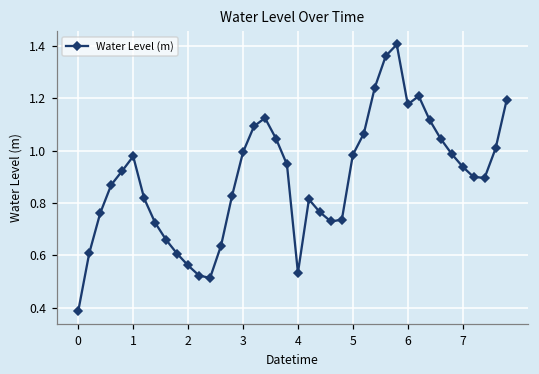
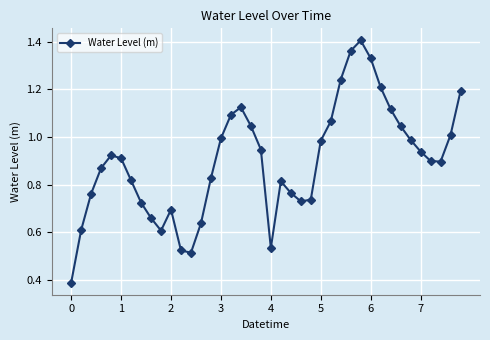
  {
    "0": 0.39,
-   "1": 0.98,
-   "2": 0.56,
+   "1": 0.91,
+   "2": 0.69,
    "3": 0.99,
    "4": 0.53,
    "5": 0.98,
-   "6": 1.18,
+   "6": 1.33,
    "7": 0.94
  }
